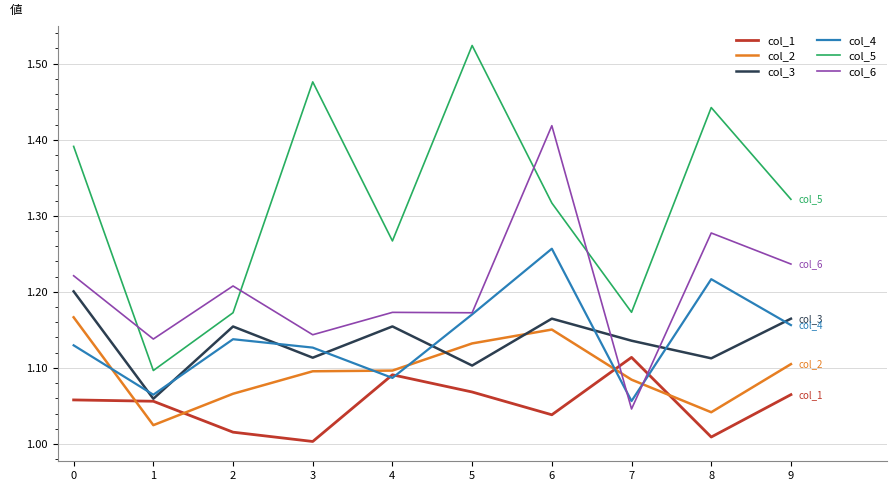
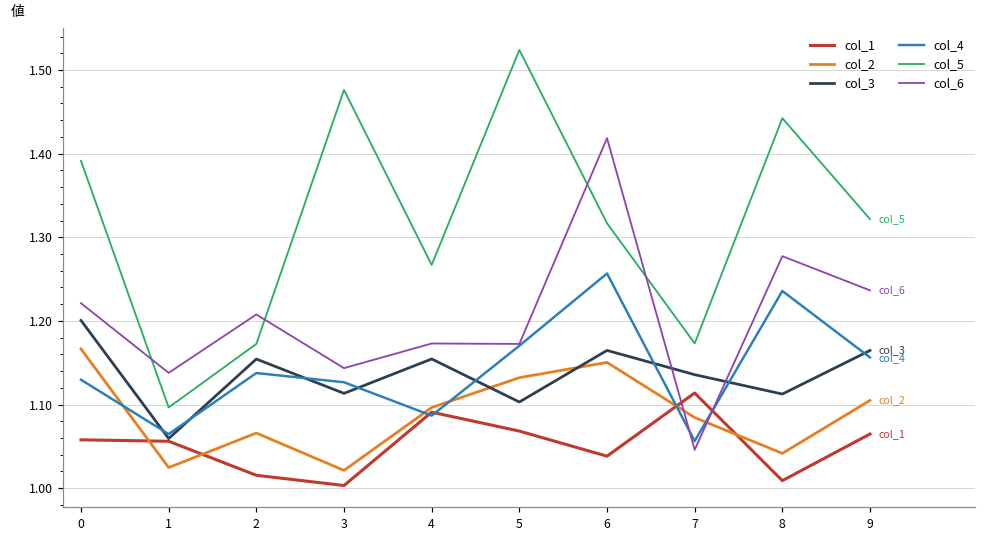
  {
    "col_1": {
      "9": 1
    },
    "col_2": {
      "0": 1.17,
      "1": 1.02,
      "2": 1.07,
-     "3": 1.10,
+     "3": 1.02,
      "4": 1.10,
      "5": 1.13,
      "6": 1.15,
      "7": 1.08,
      "8": 1.04
    },
    "col_3": {
      "0": 1.20,
      "2": 1.15,
      "3": 1.11,
      "4": 1.15,
      "5": 1.10,
      "6": 1.16,
      "7": 1.14,
      "8": 1.11
    },
    "col_4": {
      "0": 1.13,
      "1": 1.06,
      "2": 1.14,
      "3": 1.13,
      "4": 1.09,
      "6": 1.26,
      "7": 1.06,
-     "8": 1.22
+     "8": 1.24
    },
    "col_5": {
      "0": 1.39,
      "1": 1.10,
      "2": 1.17,
      "3": 1.48,
      "4": 1.27,
      "5": 1.52,
      "6": 1.32,
      "7": 1.17,
      "8": 1.44
    },
    "col_6": {
      "0": 1.22,
      "1": 1.14,
      "2": 1.21,
      "3": 1.14,
      "4": 1.17,
      "6": 1.42,
      "7": 1.05,
      "8": 1.28
    }
  }
